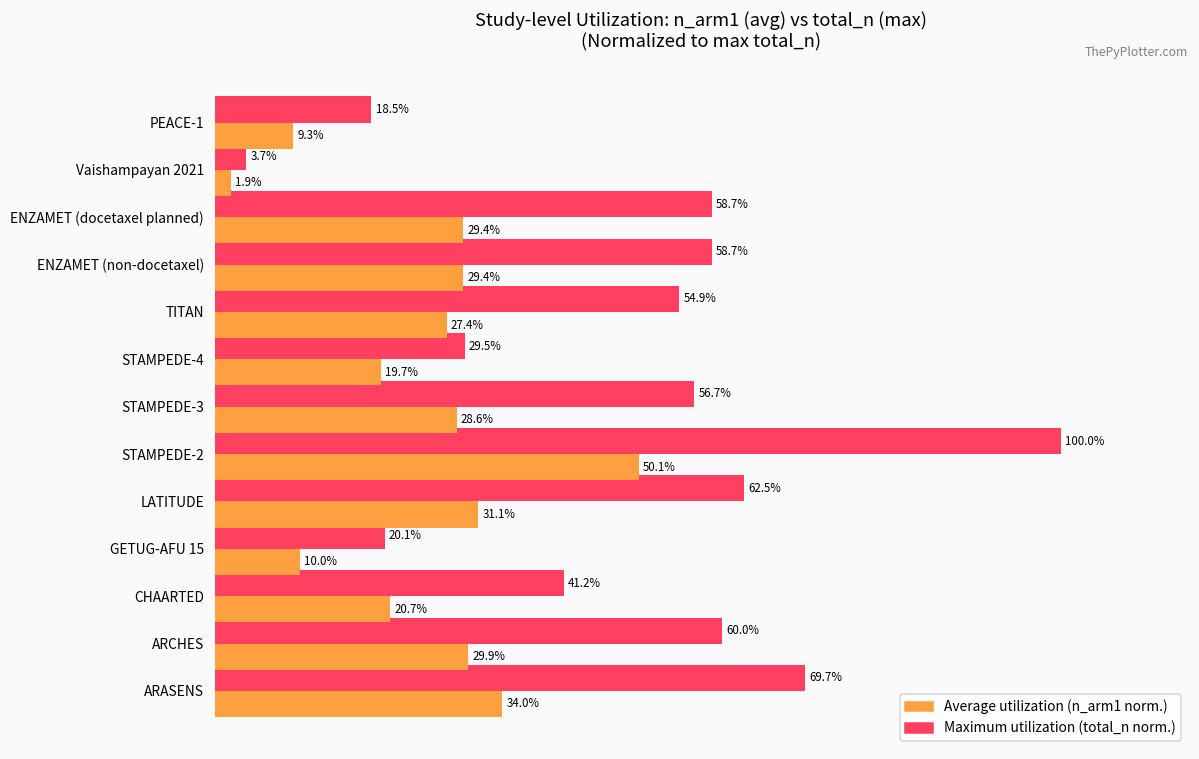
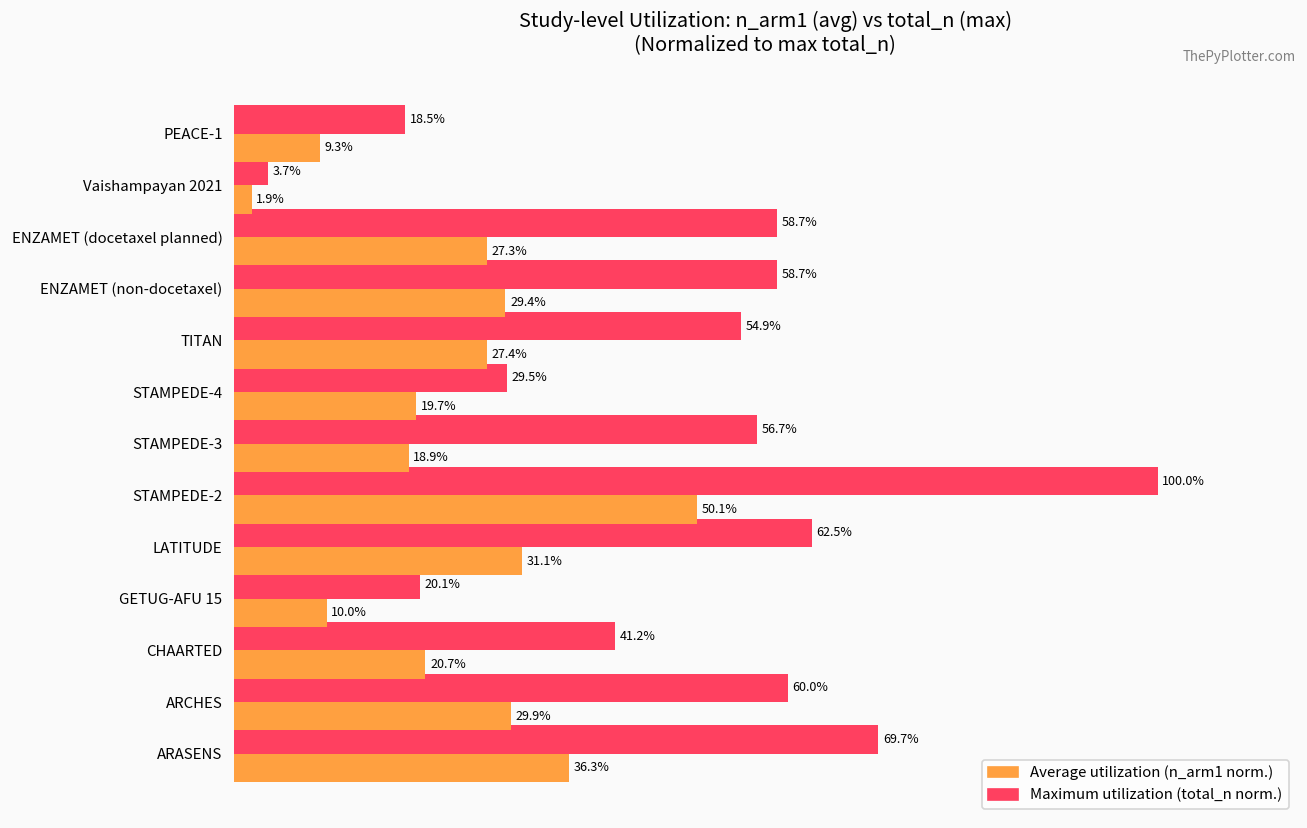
  {
    "Maximum utilization (total_n norm.)": {
      "PEACE-1": "18.5%",
      "Vaishampayan 2021": "3.7%",
      "ENZAMET (docetaxel planned)": "58.7%",
      "ENZAMET (non-docetaxel)": "58.7%",
      "TITAN": "54.9%",
      "STAMPEDE-4": "29.5%",
      "STAMPEDE-3": "56.7%",
      "STAMPEDE-2": "100.0%",
      "LATITUDE": "62.5%",
      "GETUG-AFU 15": "20.1%",
      "CHAARTED": "41.2%",
      "ARCHES": "60.0%",
      "ARASENS": "69.7%"
    },
    "Average utilization (n_arm1 norm.)": {
      "PEACE-1": "9.3%",
      "Vaishampayan 2021": "1.9%",
-     "ENZAMET (docetaxel planned)": "29.4%",
+     "ENZAMET (docetaxel planned)": "27.3%",
      "ENZAMET (non-docetaxel)": "29.4%",
      "TITAN": "27.4%",
      "STAMPEDE-4": "19.7%",
-     "STAMPEDE-3": "28.6%",
+     "STAMPEDE-3": "18.9%",
      "STAMPEDE-2": "50.1%",
      "LATITUDE": "31.1%",
      "GETUG-AFU 15": "10.0%",
      "CHAARTED": "20.7%",
      "ARCHES": "29.9%",
-     "ARASENS": "34.0%"
+     "ARASENS": "36.3%"
    }
  }
